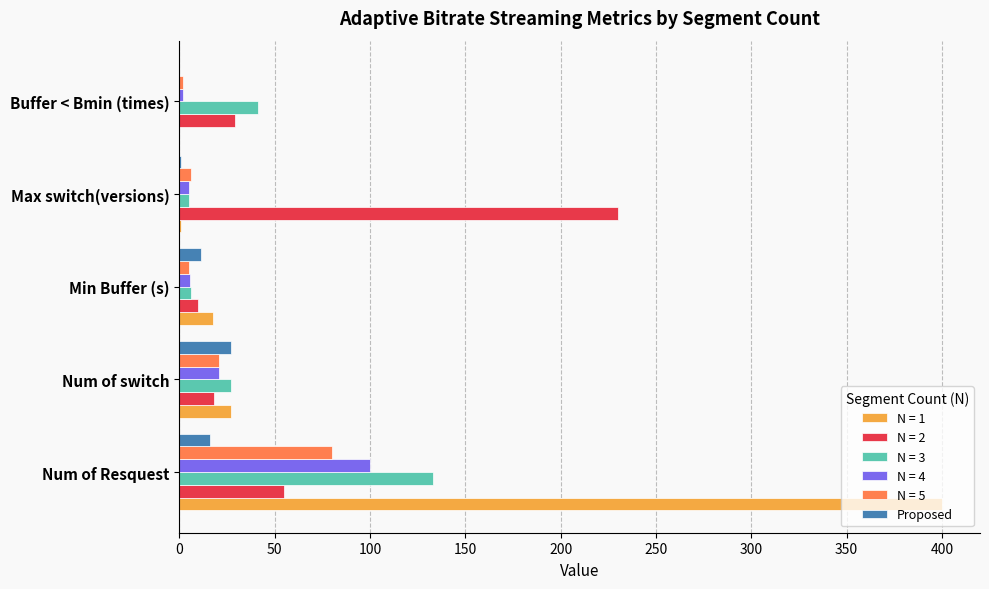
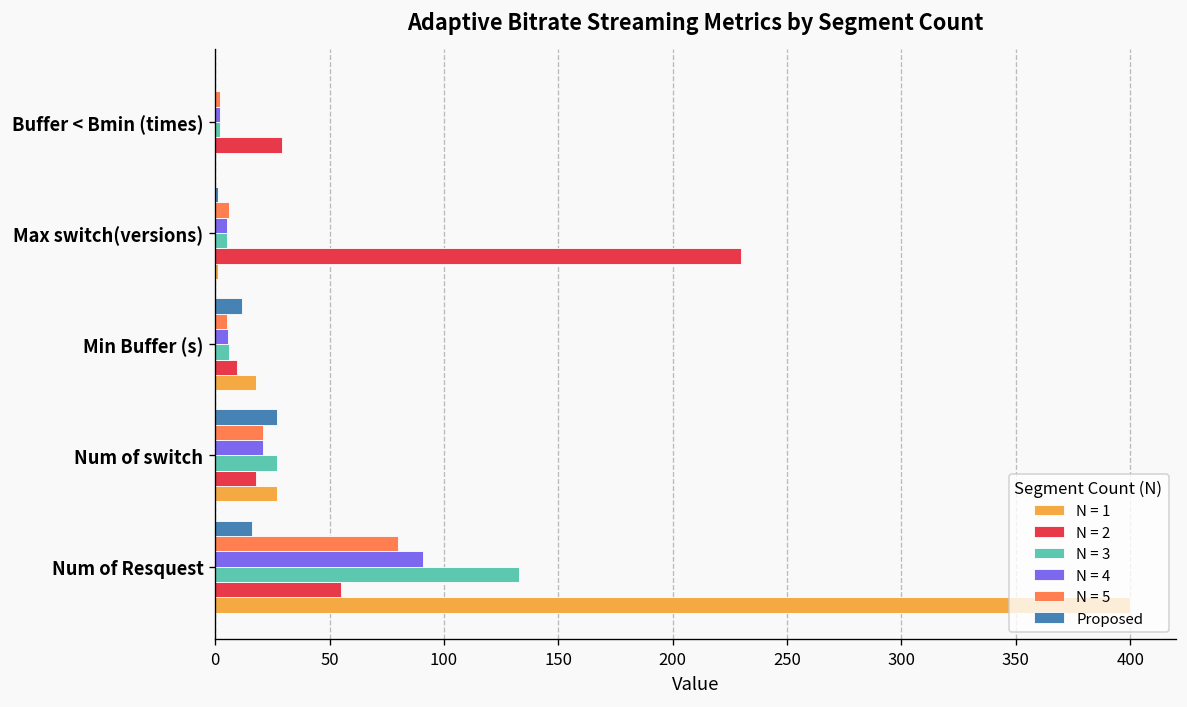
  {
    "N = 2": {
      "Buffer < Bmin (times)": 29,
      "Max switch(versions)": 230,
      "Min Buffer (s)": 10,
      "Num of switch": 18,
      "Num of Resquest": 55
    },
    "N = 3": {
-     "Buffer < Bmin (times)": 41,
+     "Buffer < Bmin (times)": 2,
      "Max switch(versions)": 5,
      "Min Buffer (s)": 6,
      "Num of switch": 27,
      "Num of Resquest": 133
    },
    "N = 4": {
      "Buffer < Bmin (times)": 2,
      "Max switch(versions)": 5,
      "Min Buffer (s)": 6,
      "Num of switch": 21,
-     "Num of Resquest": 100
+     "Num of Resquest": 91
    },
    "Proposed": {
      "Buffer < Bmin (times)": 0,
      "Min Buffer (s)": 12,
      "Num of switch": 27,
      "Num of Resquest": 16
    }
  }
